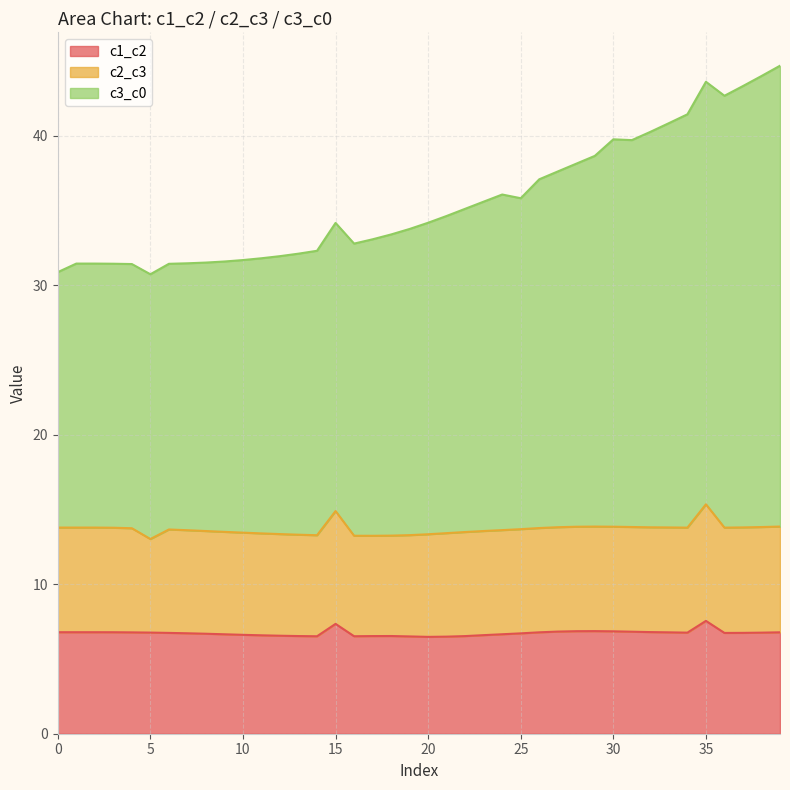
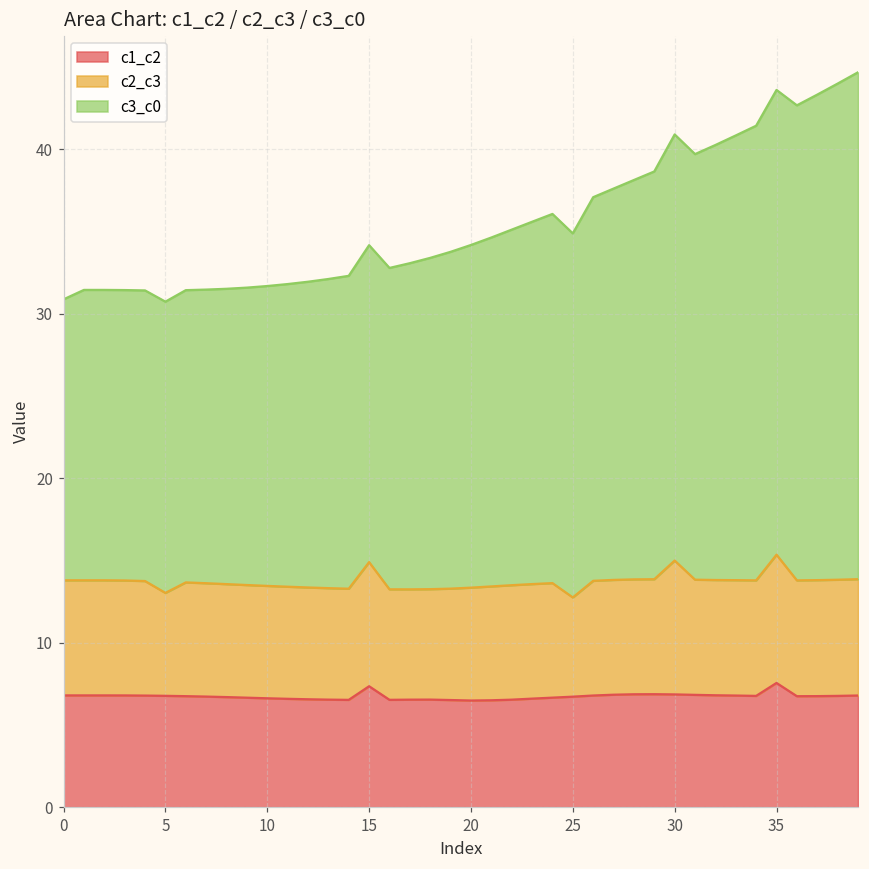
  {
    "c1_c2": {
      "0": 6.8,
      "5": 6.8,
      "10": 6.6,
      "15": 7.3,
      "20": 6.5,
      "25": 6.7,
      "30": 6.9,
      "35": 7.5
    },
    "c2_c3": {
      "0": 7.0,
      "5": 6.3,
      "10": 6.8,
      "15": 7.5,
      "20": 6.9,
-     "25": 7.0,
-     "30": 7.0,
+     "25": 6.0,
+     "30": 8.1,
      "35": 7.8
    },
    "c3_c0": {
      "0": 17.1,
      "5": 17.7,
      "10": 18.2,
      "15": 19.3,
      "20": 20.8,
      "25": 22.1,
      "30": 25.9,
      "35": 28.3
    }
  }
